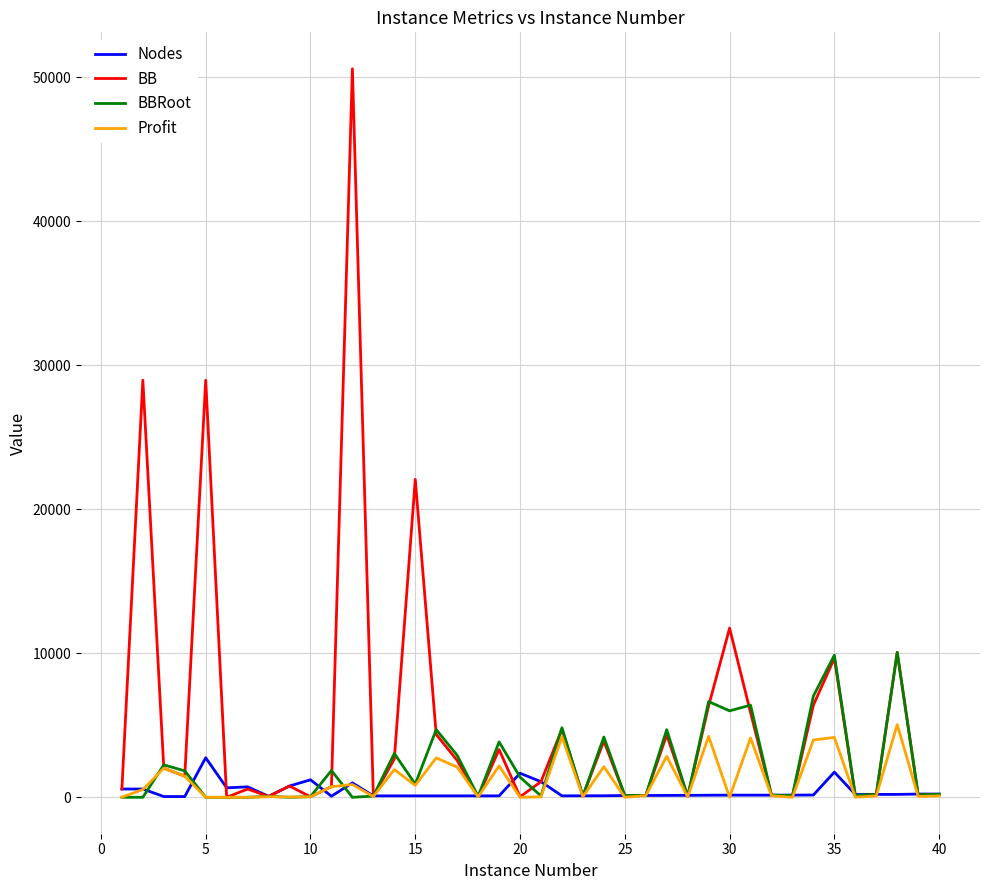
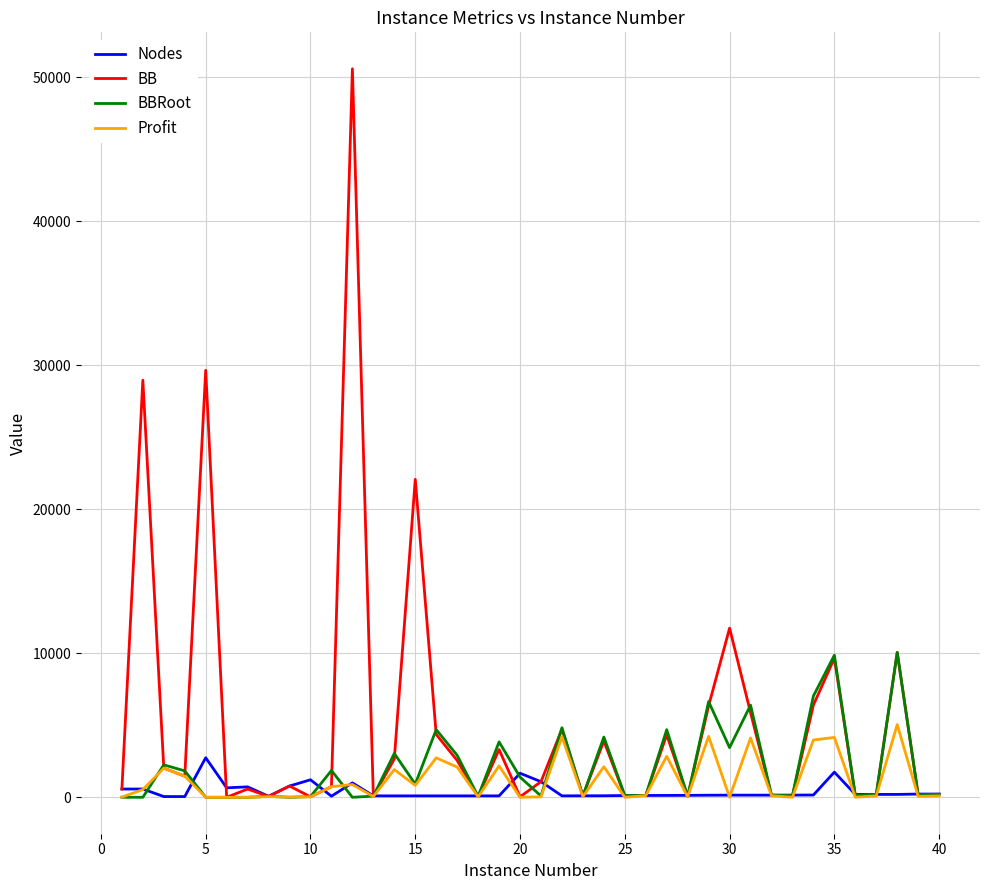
  {
    "Nodes": {
      "5": 2700,
      "10": 1200,
      "15": 100,
      "20": 1700,
      "35": 1700
    },
    "BB": {
-     "5": 29000,
+     "5": 29600,
      "15": 22100,
      "30": 11700,
      "35": 9700
    },
    "BBRoot": {
      "20": 1400,
-     "30": 6000,
+     "30": 3400,
      "35": 9900
    },
    "Profit": {
      "35": 4200
    }
  }
